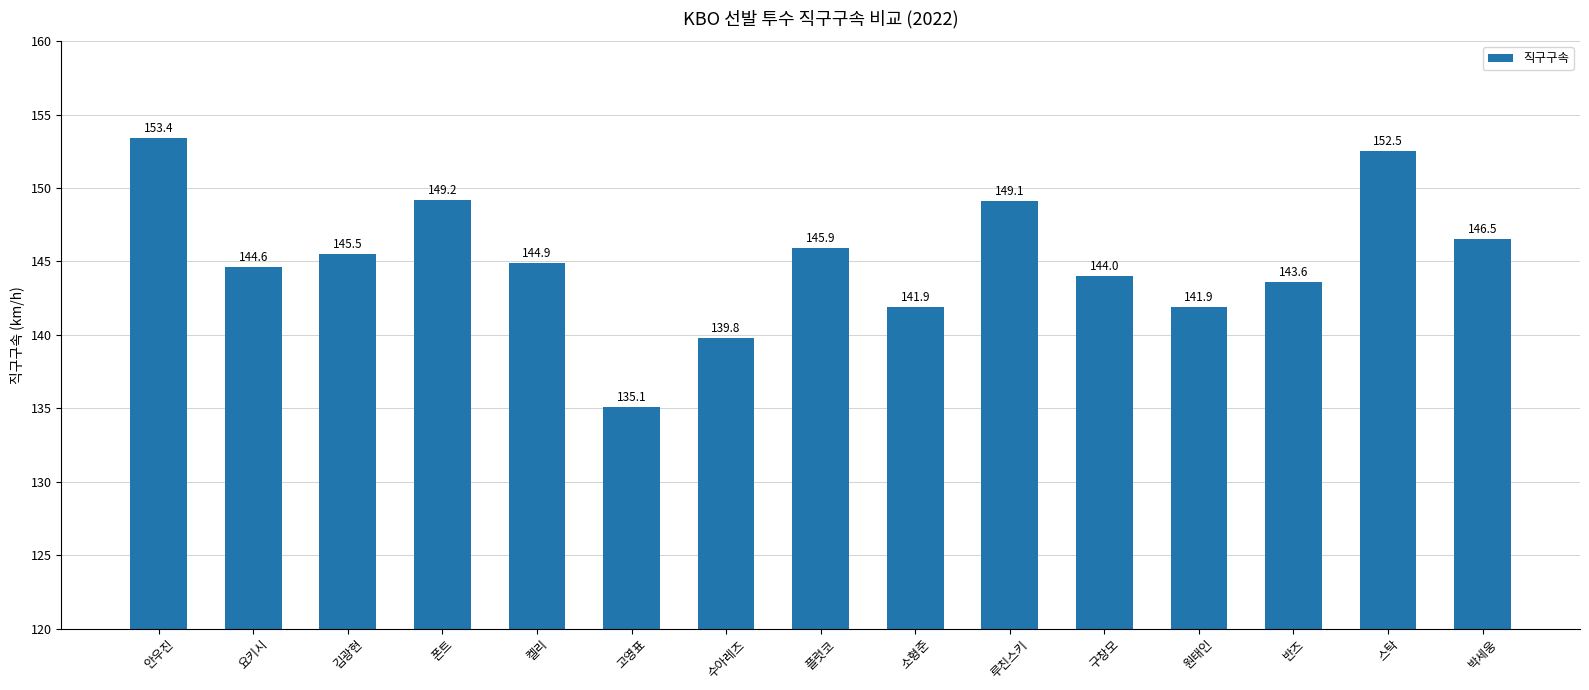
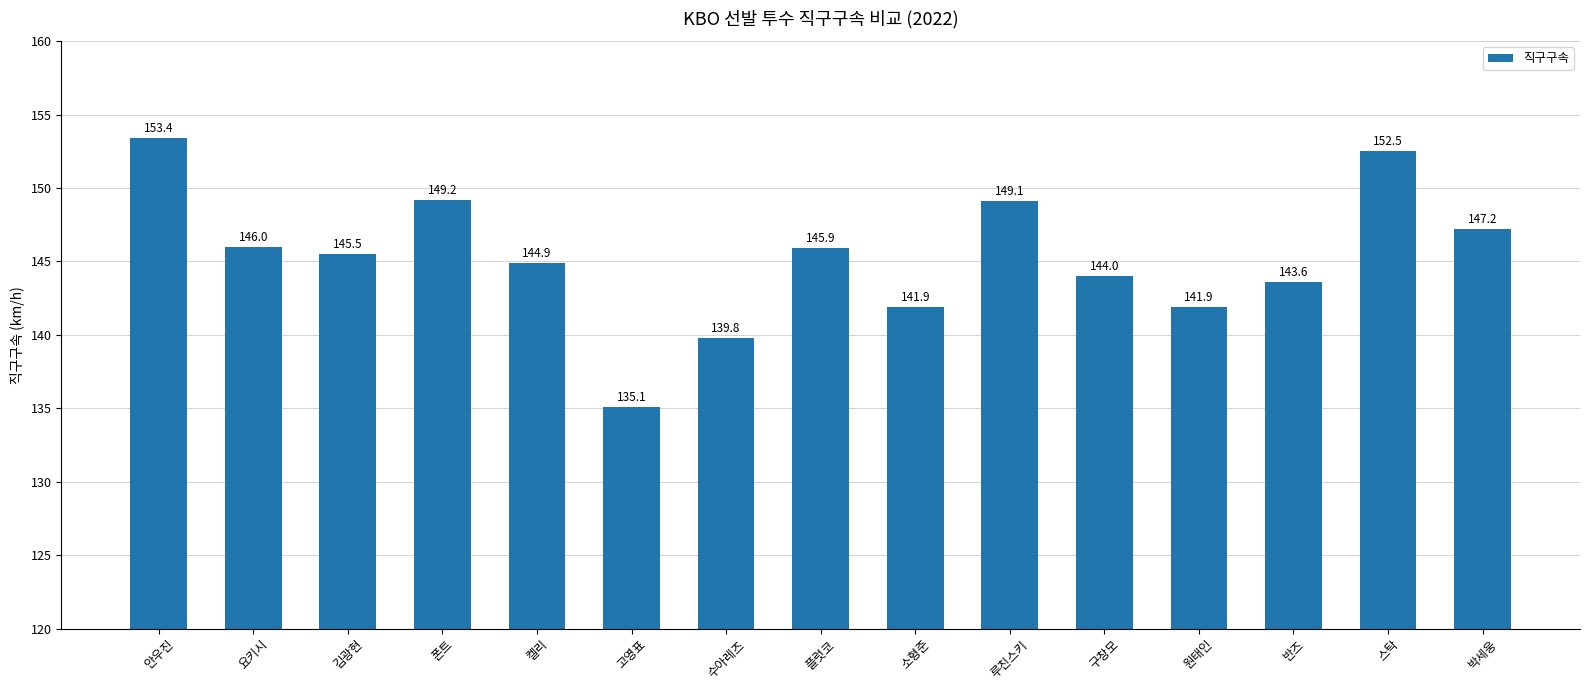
  {
    "안우진": 153.4,
-   "요키시": 144.6,
+   "요키시": 146.0,
    "김광현": 145.5,
    "폰트": 149.2,
    "켈리": 144.9,
    "고영표": 135.1,
    "수아레즈": 139.8,
    "플럿코": 145.9,
    "소형준": 141.9,
    "루친스키": 149.1,
    "구창모": 144.0,
    "원태인": 141.9,
    "반즈": 143.6,
    "스탁": 152.5,
-   "박세웅": 146.5
+   "박세웅": 147.2
  }
